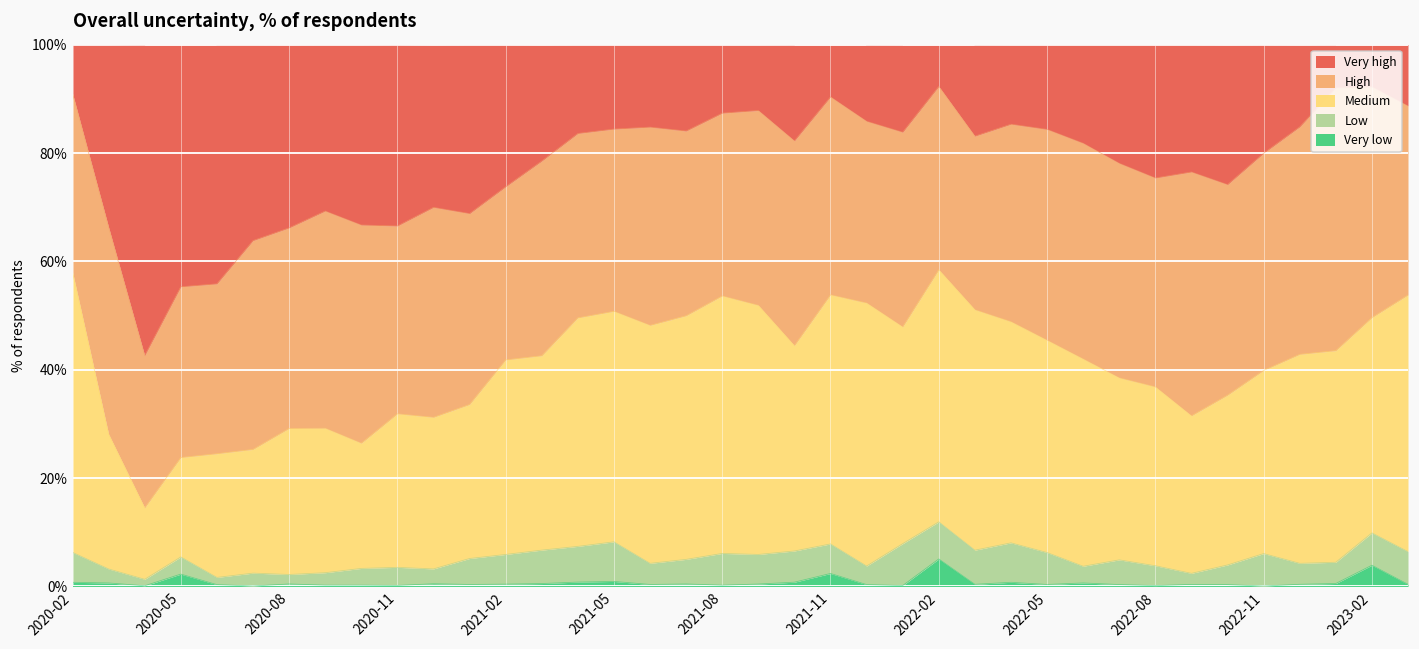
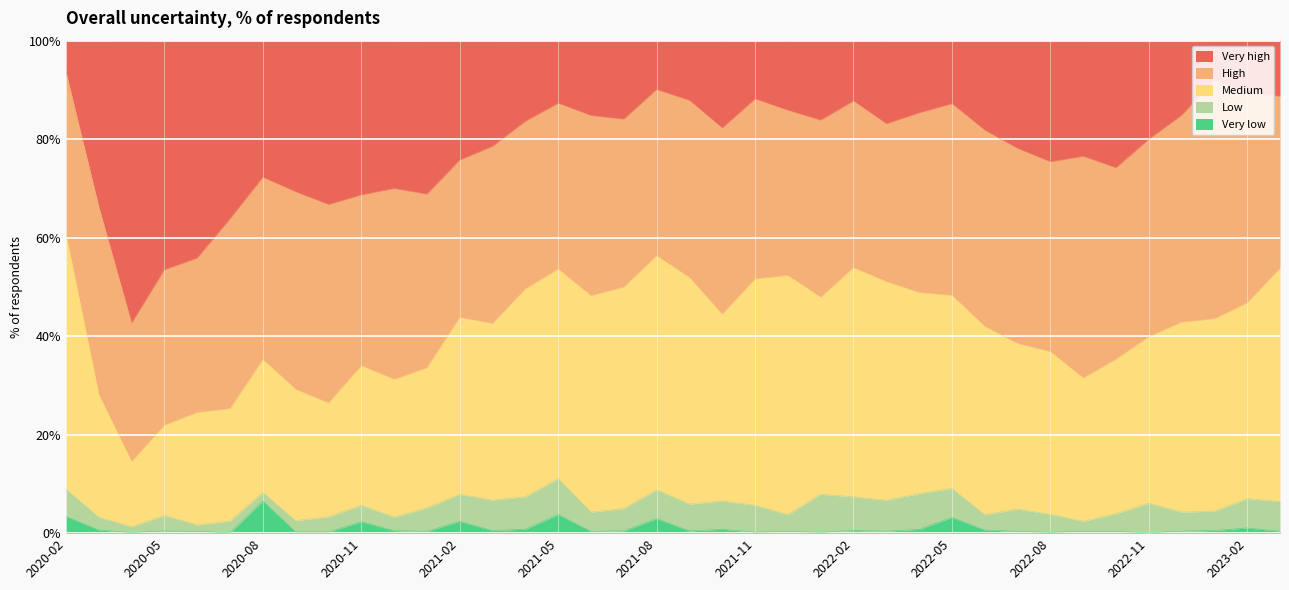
  {
    "Very low": {
-     "2020-02": "1%",
-     "2020-05": "2%",
-     "2020-08": "0%",
-     "2020-11": "0%",
-     "2021-02": "0%",
-     "2021-05": "1%",
-     "2021-08": "0%",
-     "2021-11": "2%",
-     "2022-02": "5%",
-     "2022-05": "0%",
+     "2020-02": "3%",
+     "2020-05": "0%",
+     "2020-08": "7%",
+     "2020-11": "2%",
+     "2021-02": "2%",
+     "2021-05": "4%",
+     "2021-08": "3%",
+     "2021-11": "0%",
+     "2022-02": "1%",
+     "2022-05": "3%",
      "2022-08": "0%",
      "2022-11": "0%",
-     "2023-02": "4%"
+     "2023-02": "1%"
    },
    "Low": {
      "2020-02": "6%",
      "2020-05": "3%",
      "2020-08": "2%",
      "2020-11": "3%",
      "2021-02": "5%",
      "2021-05": "7%",
      "2021-08": "6%",
      "2021-11": "5%",
      "2022-02": "7%",
      "2022-05": "6%",
      "2022-08": "4%",
      "2022-11": "6%",
      "2023-02": "6%"
    },
    "Very high": {
      "2022-08": "25%",
      "2022-11": "20%"
    }
  }
